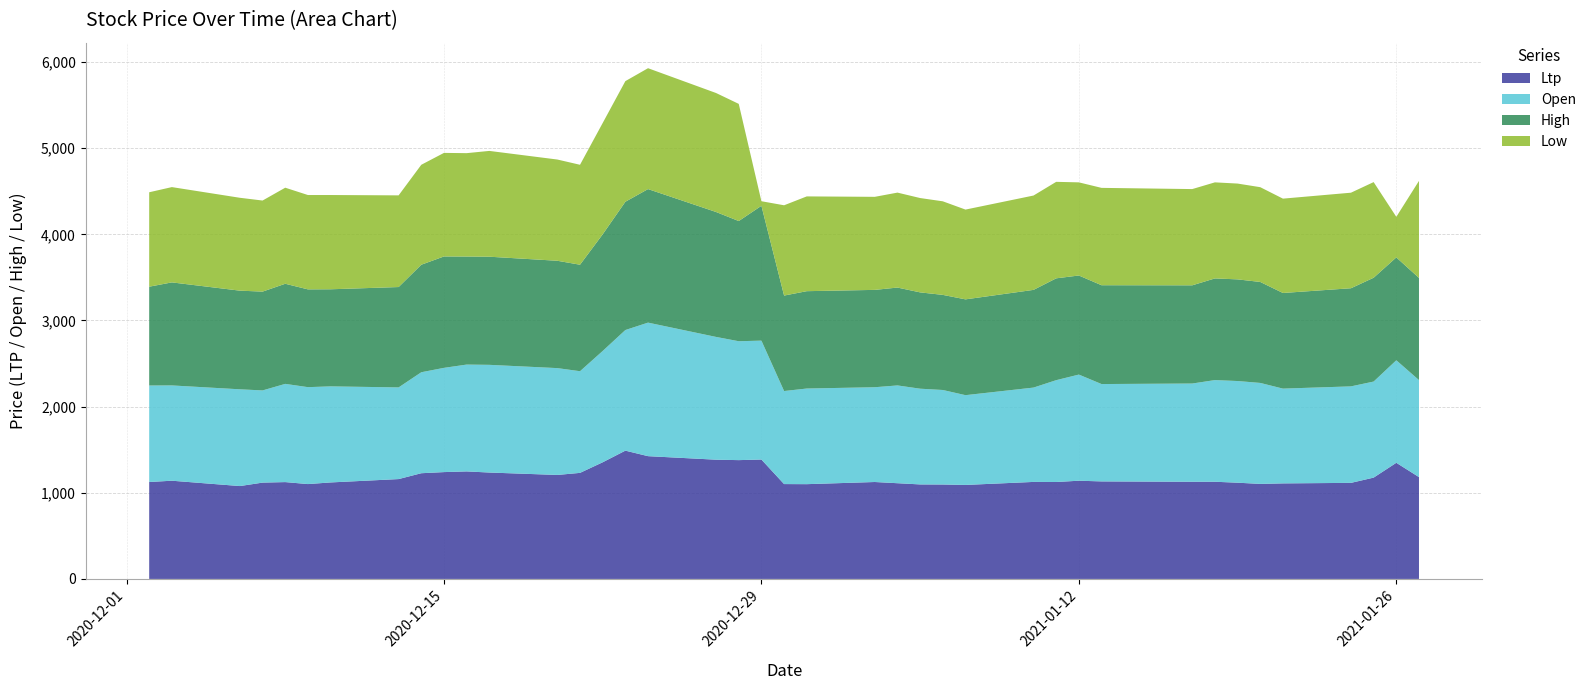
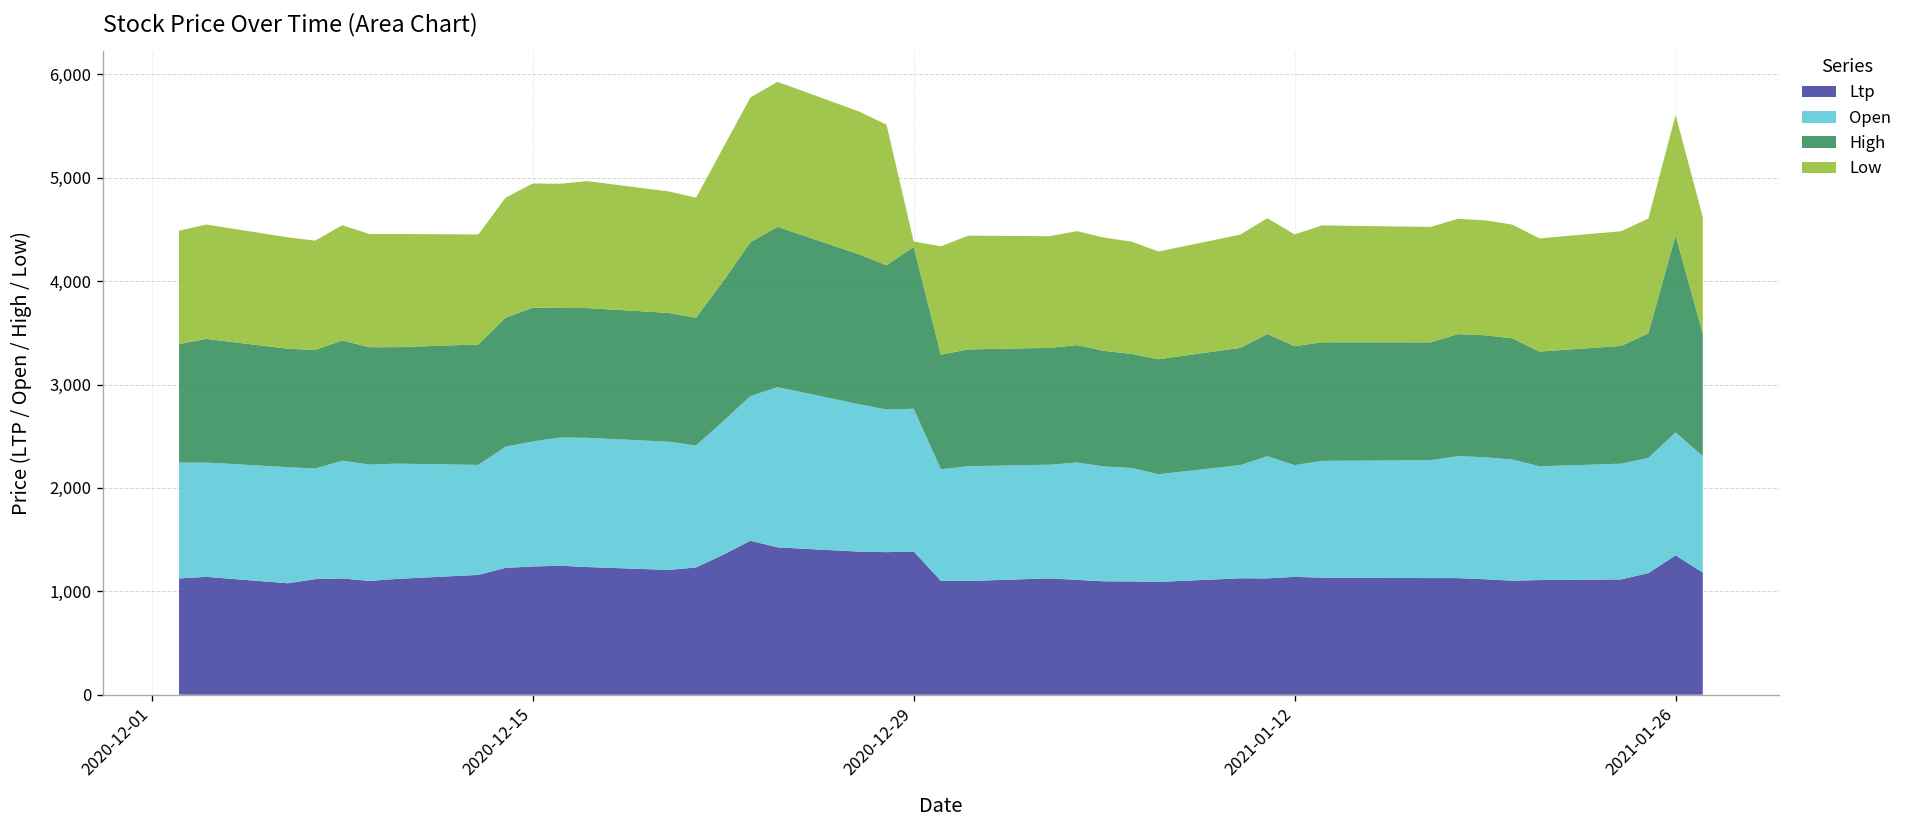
  {
    "Ltp": {
      "2020-12-15": "1,200",
      "2020-12-29": "1,400",
      "2021-01-12": "1,100",
      "2021-01-26": "1,300"
    },
    "Open": {
      "2020-12-15": "1,200",
      "2020-12-29": "1,400",
-     "2021-01-12": "1,200",
+     "2021-01-12": "1,100",
      "2021-01-26": "1,200"
    },
    "High": {
      "2020-12-15": "1,300",
      "2020-12-29": "1,600",
      "2021-01-12": "1,200",
-     "2021-01-26": "1,200"
+     "2021-01-26": "1,900"
    },
    "Low": {
      "2020-12-15": "1,200",
      "2020-12-29": "100",
      "2021-01-12": "1,100",
-     "2021-01-26": "500"
+     "2021-01-26": "1,200"
    }
  }
